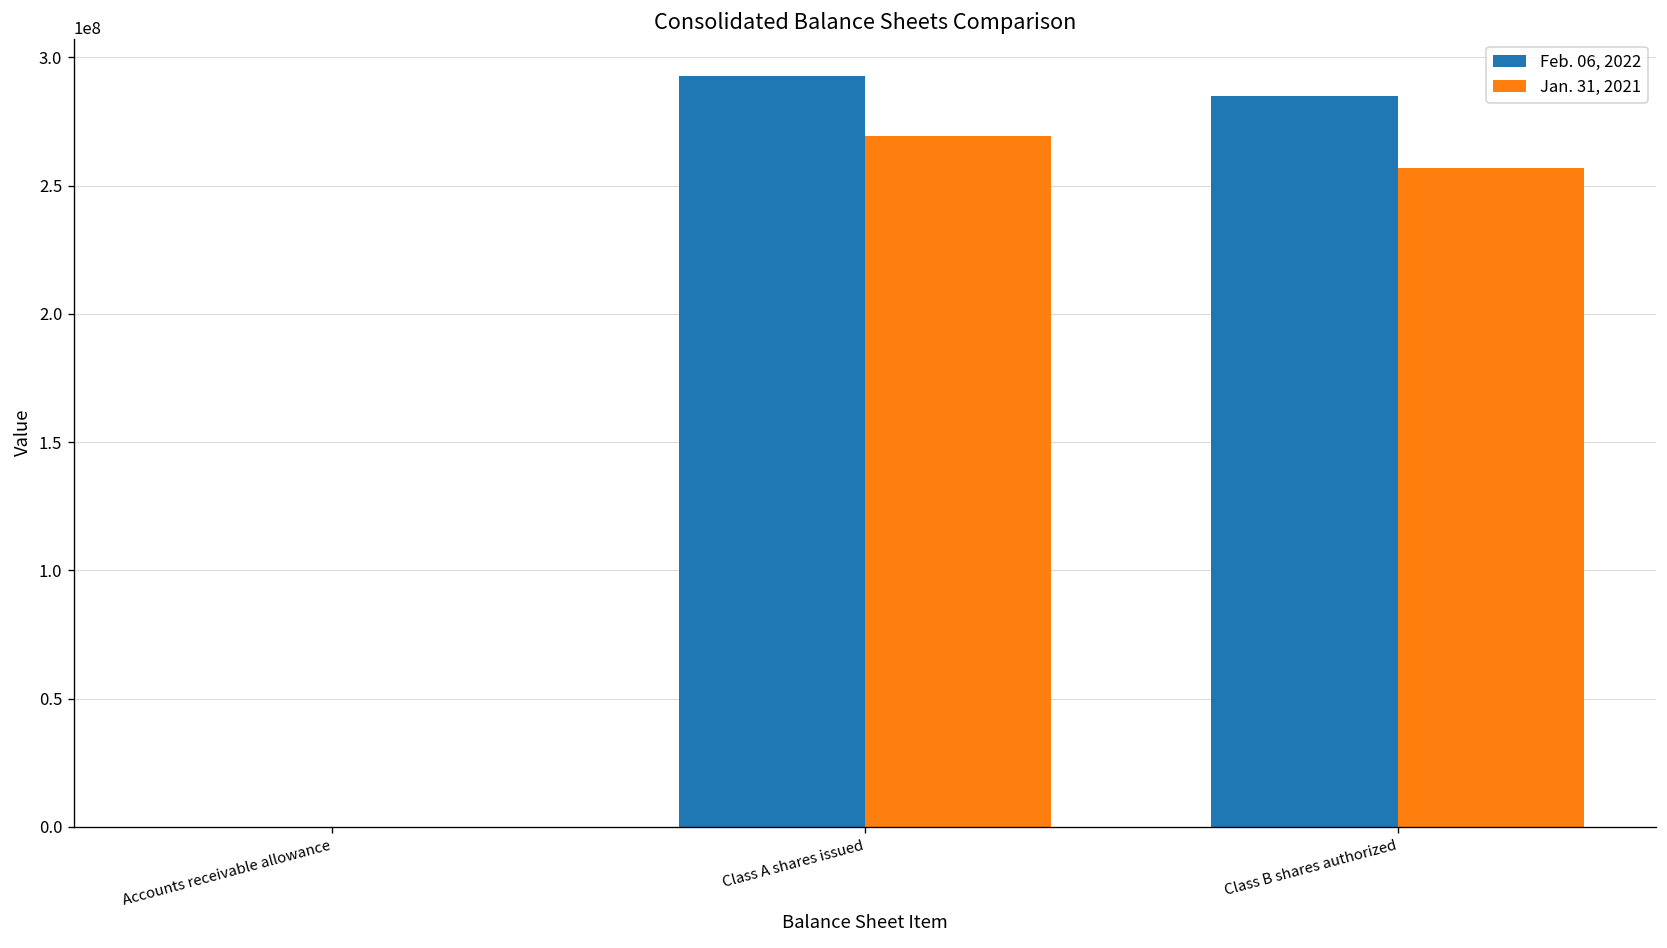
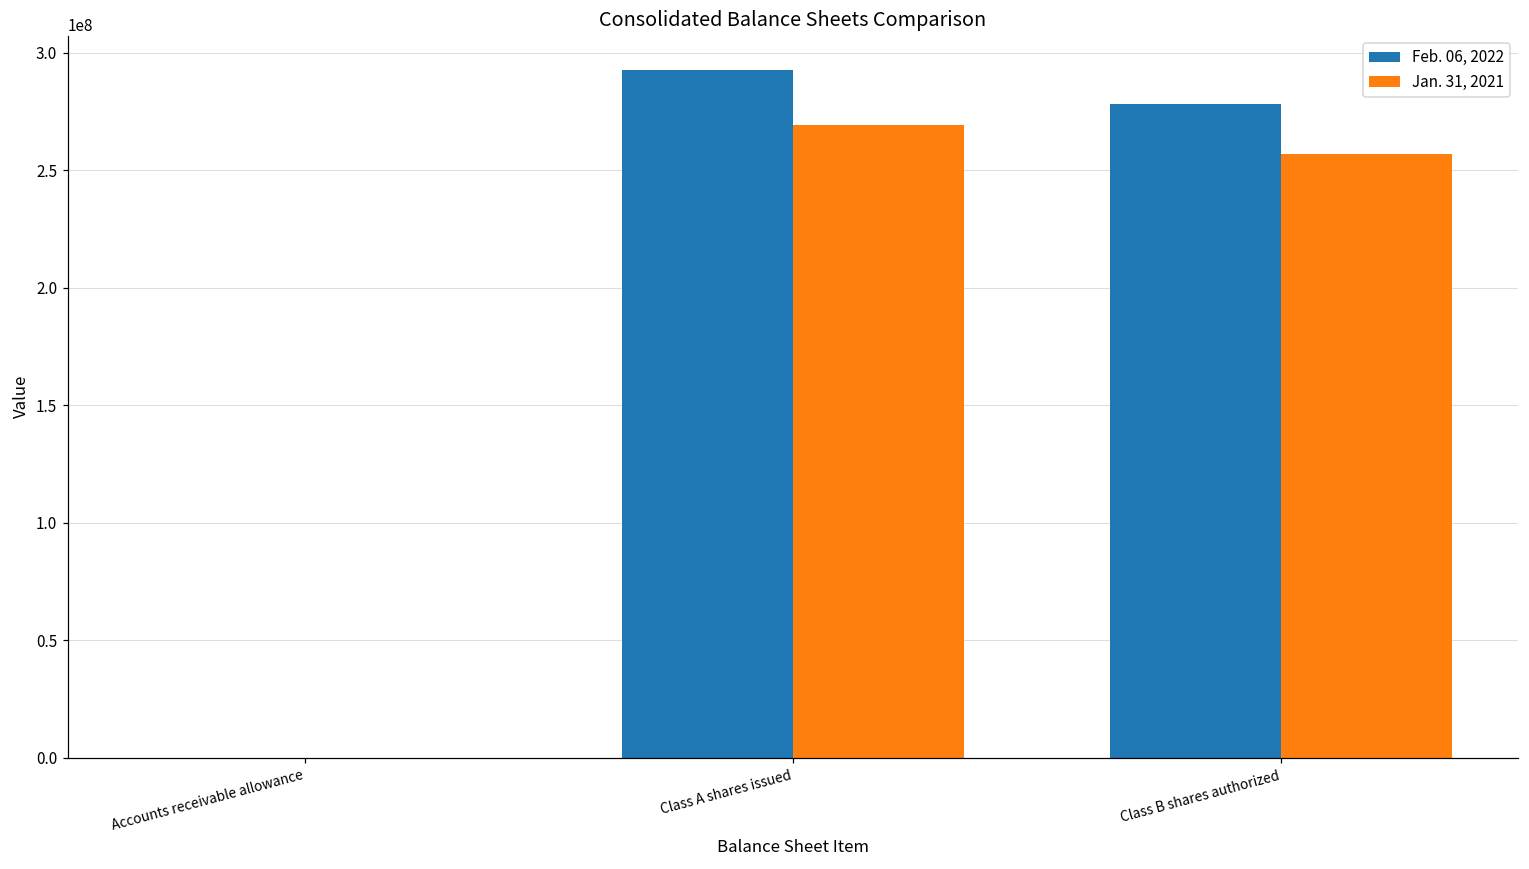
  {
    "Feb. 06, 2022": {
      "Class A shares issued": 293000000,
-     "Class B shares authorized": 285000000
+     "Class B shares authorized": 278000000
    },
    "Jan. 31, 2021": {
      "Class A shares issued": 269000000,
      "Class B shares authorized": 257000000
    }
  }
